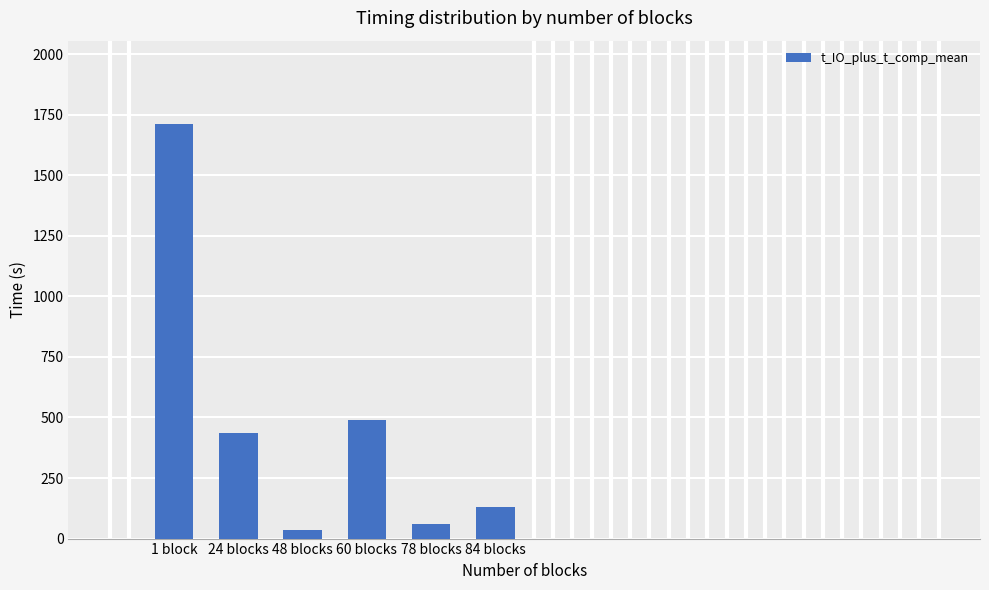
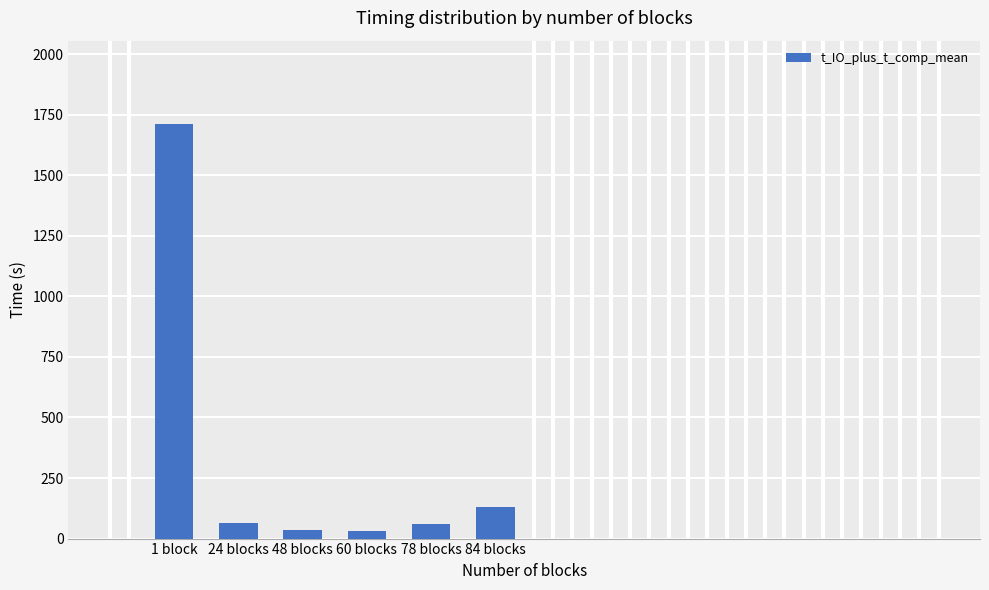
  {
    "t_IO_plus_t_comp_mean": {
      "1 block": 1710,
-     "24 blocks": 440,
+     "24 blocks": 60,
      "48 blocks": 40,
-     "60 blocks": 490,
+     "60 blocks": 30,
      "78 blocks": 60,
      "84 blocks": 130
    }
  }
